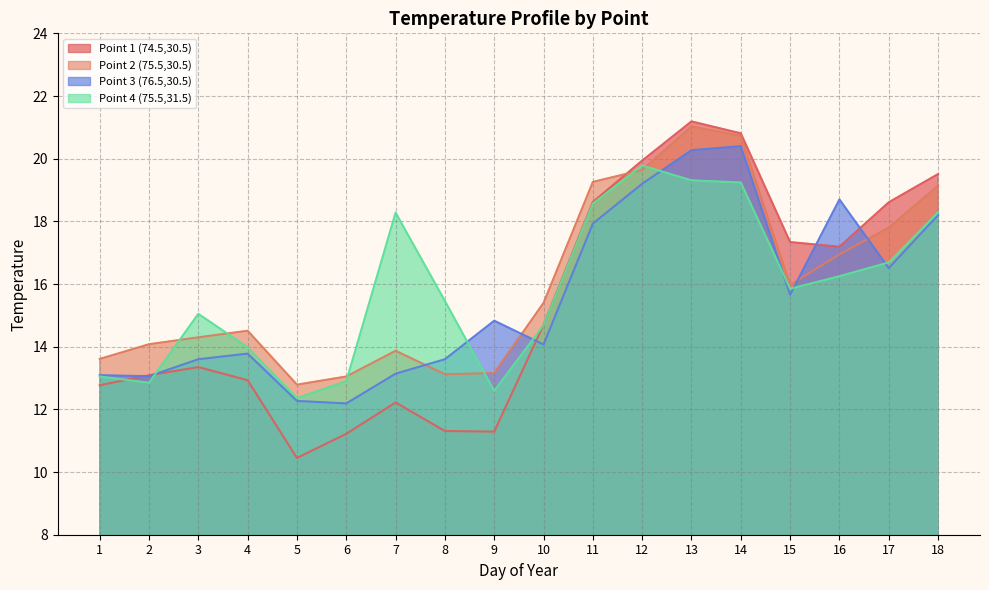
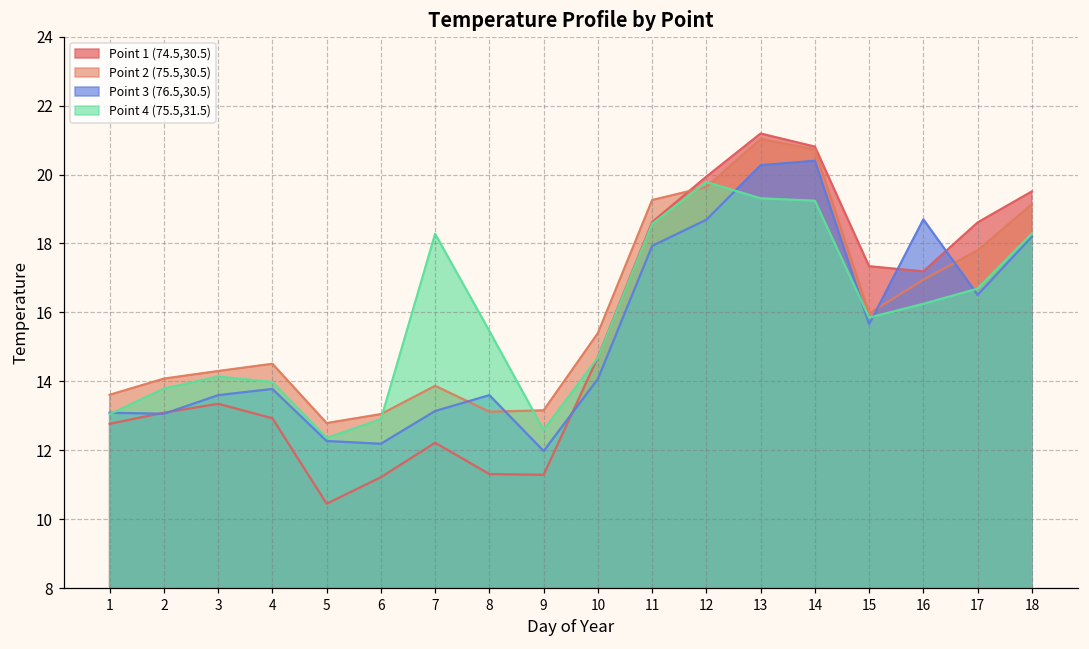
  {
    "Point 3 (76.5,30.5)": {
      "3": 13.6,
      "4": 13.8,
      "5": 12.3,
      "6": 12.2,
      "7": 13.1,
      "8": 13.6,
-     "9": 14.8,
+     "9": 12.0,
      "10": 14.1,
      "11": 17.9,
-     "12": 19.2,
+     "12": 18.7,
      "13": 20.3,
      "14": 20.4,
      "15": 15.7,
      "16": 18.7,
      "17": 16.5,
      "18": 18.2
    },
    "Point 4 (75.5,31.5)": {
-     "2": 12.9,
-     "3": 15.1,
+     "2": 13.8,
+     "3": 14.1,
      "4": 14.0,
      "5": 12.4,
      "6": 12.9,
      "7": 18.3,
      "8": 15.5,
      "9": 12.6,
      "12": 19.8,
      "13": 19.3,
      "14": 19.2,
      "15": 15.9,
      "16": 16.3,
      "17": 16.7,
      "18": 18.3
    }
  }
